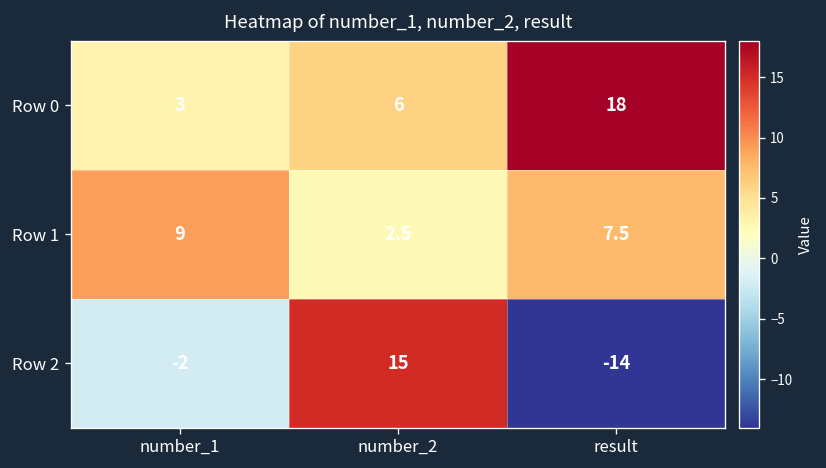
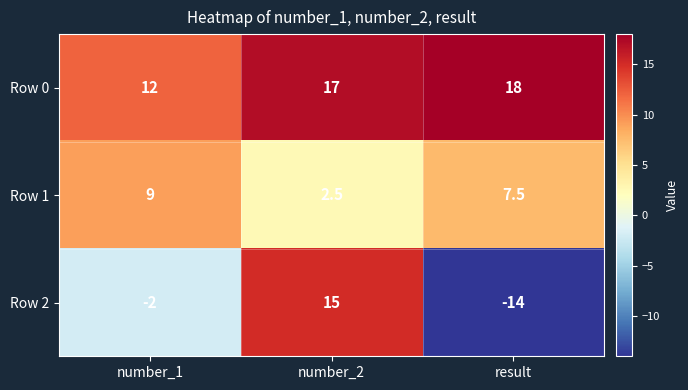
  {
    "Row 0": {
-     "number_1": 3,
-     "number_2": 6,
+     "number_1": 12,
+     "number_2": 17,
      "result": 18
    },
    "Row 1": {
      "number_1": 9,
      "number_2": 2.5,
      "result": 7.5
    },
    "Row 2": {
      "number_2": 15,
      "result": -14
    }
  }
